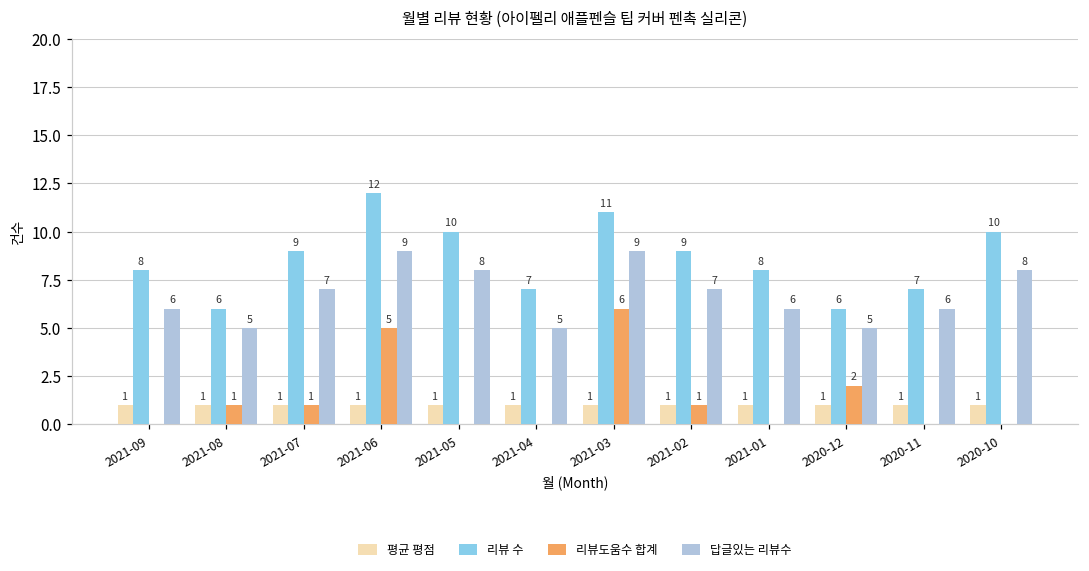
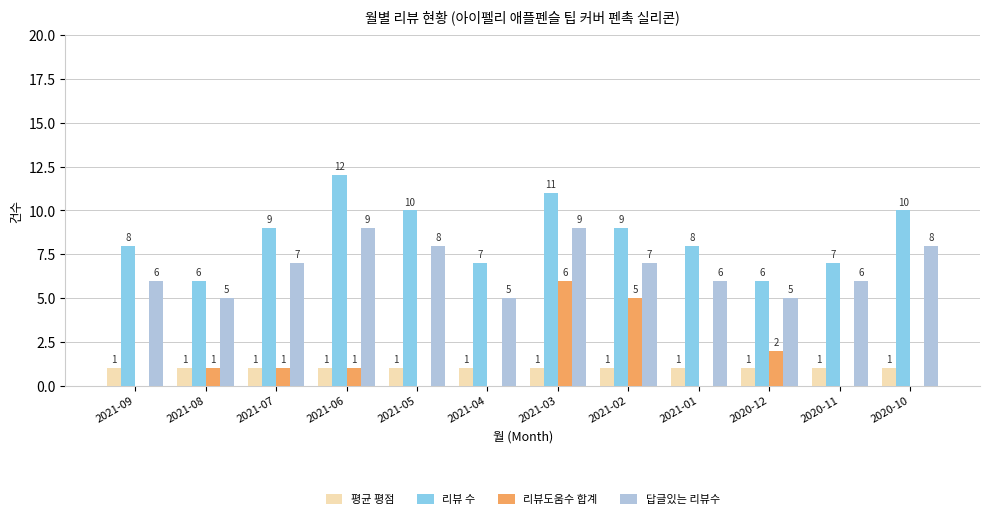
  {
    "평균 평점": {
      "2021-09": 1,
      "2021-08": 1,
      "2021-07": 1,
      "2021-06": 1,
      "2021-05": 1,
      "2021-04": 1,
      "2021-03": 1,
      "2021-02": 1,
      "2021-01": 1,
      "2020-12": 1,
      "2020-11": 1,
      "2020-10": 1
    },
    "리뷰도움수 합계": {
      "2021-08": 1,
      "2021-07": 1,
-     "2021-06": 5,
+     "2021-06": 1,
      "2021-03": 6,
-     "2021-02": 1,
+     "2021-02": 5,
      "2020-12": 2
    }
  }
